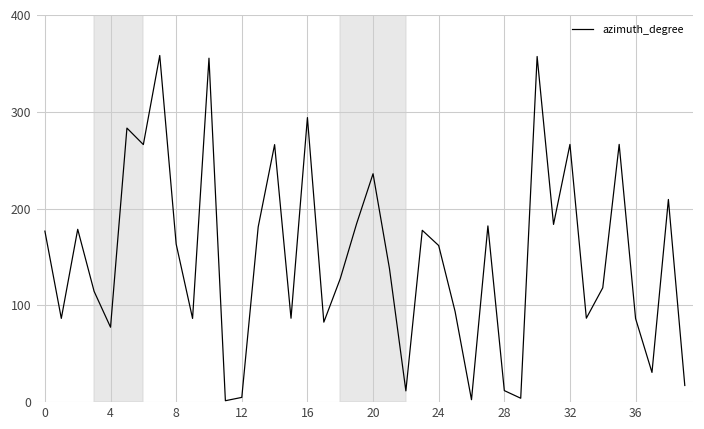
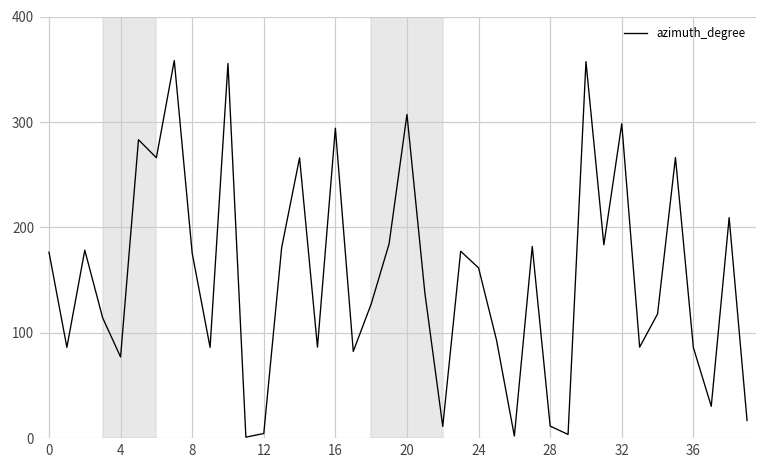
  {
    "0": 180,
    "4": 80,
-   "8": 160,
+   "8": 180,
    "12": 0,
    "16": 290,
-   "20": 240,
+   "20": 310,
    "24": 160,
    "28": 10,
-   "32": 270,
+   "32": 300,
    "36": 90
  }
